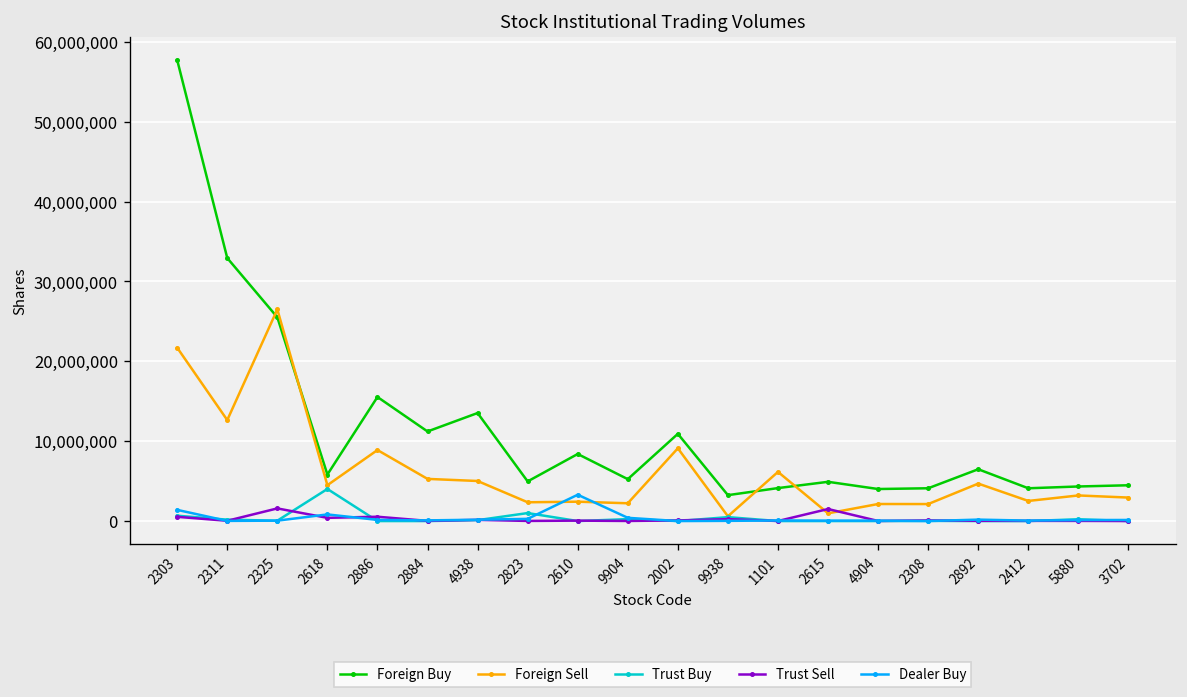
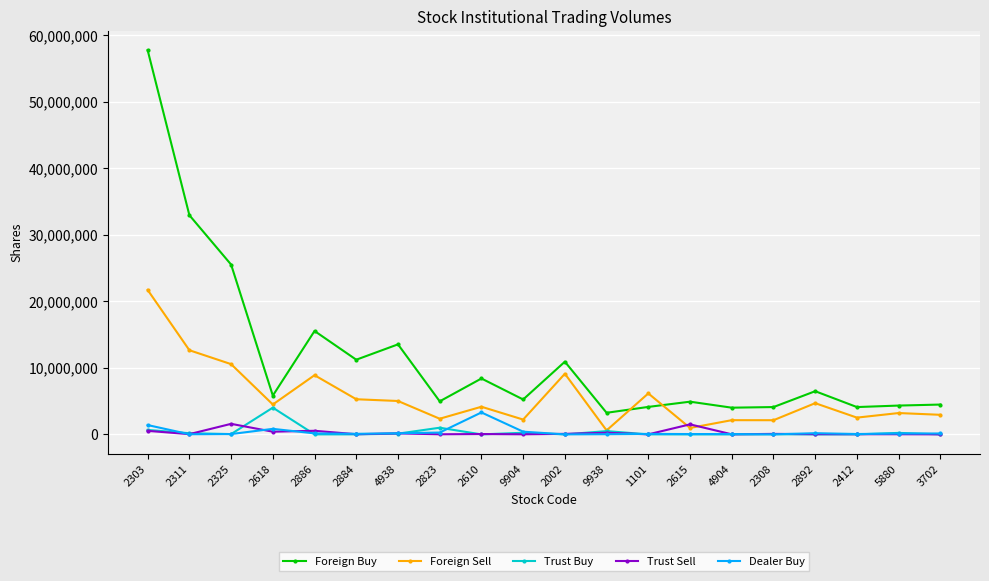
  {
    "Foreign Buy": {
      "2303": "58,000,000",
      "2311": "33,000,000",
      "2325": "26,000,000",
      "2618": "6,000,000",
      "2886": "16,000,000",
      "2884": "11,000,000",
      "4938": "14,000,000",
      "2823": "5,000,000",
      "2610": "8,000,000",
      "9904": "5,000,000",
      "2002": "11,000,000",
      "9938": "3,000,000",
      "1101": "4,000,000",
      "2615": "5,000,000",
      "4904": "4,000,000",
      "2308": "4,000,000",
      "2892": "6,000,000",
      "2412": "4,000,000",
      "5880": "4,000,000",
      "3702": "4,000,000"
    },
    "Foreign Sell": {
      "2303": "22,000,000",
      "2311": "13,000,000",
-     "2325": "27,000,000",
+     "2325": "11,000,000",
      "2618": "4,000,000",
      "2886": "9,000,000",
      "2884": "5,000,000",
      "4938": "5,000,000",
      "2823": "2,000,000",
-     "2610": "2,000,000",
+     "2610": "4,000,000",
      "9904": "2,000,000",
      "2002": "9,000,000",
      "1101": "6,000,000",
      "2615": "1,000,000",
      "4904": "2,000,000",
      "2308": "2,000,000",
      "2892": "5,000,000",
      "2412": "3,000,000",
      "5880": "3,000,000",
      "3702": "3,000,000"
    },
    "Trust Buy": {
      "2618": "4,000,000",
      "2823": "1,000,000"
    },
    "Trust Sell": {
      "2325": "2,000,000",
      "2618": "0",
      "2886": "1,000,000",
      "2615": "2,000,000"
    },
    "Dealer Buy": {
      "2303": "1,000,000",
      "2618": "1,000,000",
      "2610": "3,000,000"
    }
  }
